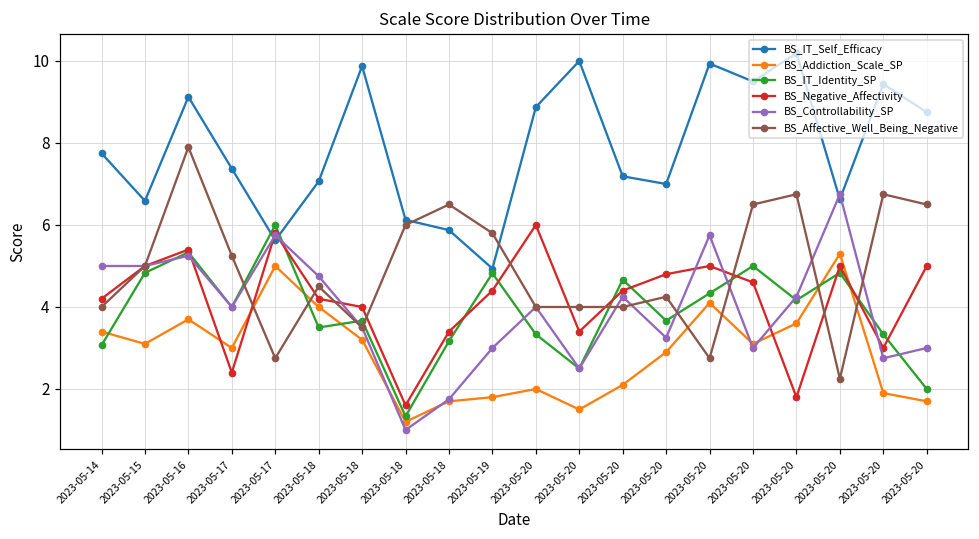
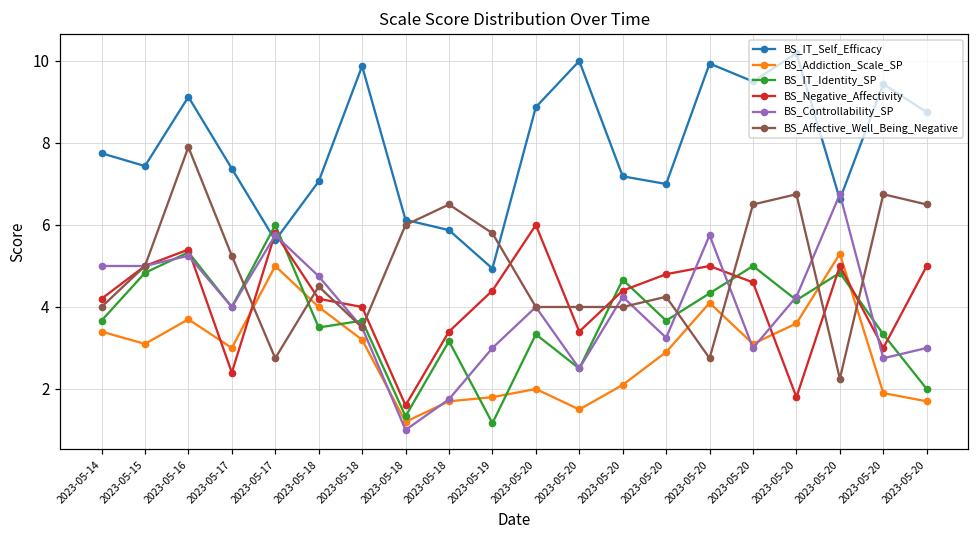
  {
    "BS_IT_Self_Efficacy": {
      "2023-05-14": 7.8,
-     "2023-05-15": 6.6,
+     "2023-05-15": 7.4,
      "2023-05-16": 9.1,
      "2023-05-19": 4.9
    },
    "BS_Addiction_Scale_SP": {
      "2023-05-14": 3.4,
      "2023-05-15": 3.1,
      "2023-05-16": 3.7,
      "2023-05-19": 1.8
    },
    "BS_IT_Identity_SP": {
-     "2023-05-14": 3.1,
+     "2023-05-14": 3.7,
      "2023-05-15": 4.8,
-     "2023-05-19": 4.8
+     "2023-05-19": 1.2
    },
    "BS_Negative_Affectivity": {
      "2023-05-14": 4.2,
      "2023-05-19": 4.4
    },
    "BS_Controllability_SP": {
      "2023-05-14": 5.0,
      "2023-05-16": 5.3,
      "2023-05-19": 3.0
    },
    "BS_Affective_Well_Being_Negative": {
      "2023-05-14": 4.0,
      "2023-05-16": 7.9,
      "2023-05-19": 5.8
    }
  }
